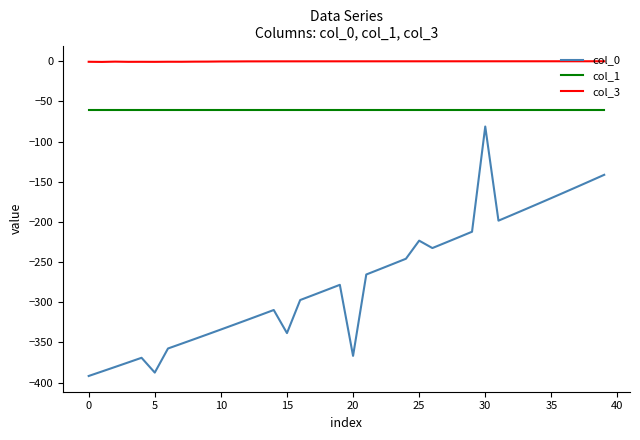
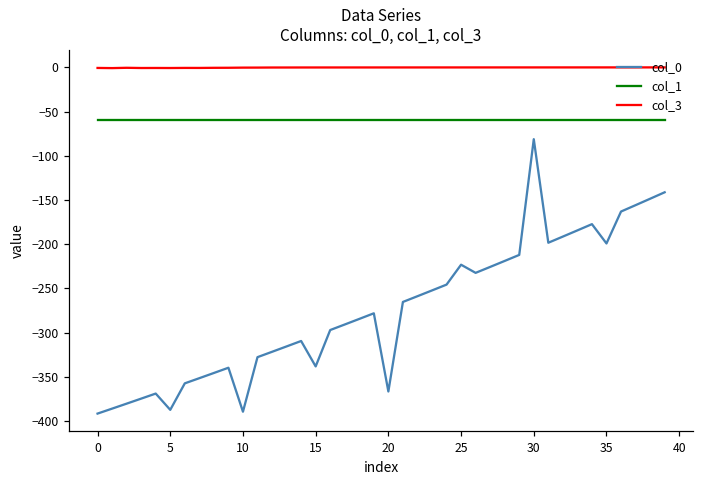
  {
    "col_0": {
      "0": -390,
      "5": -390,
-     "10": -330,
+     "10": -390,
      "15": -340,
      "20": -370,
      "25": -220,
      "30": -80,
-     "35": -170
+     "35": -200
    },
    "col_1": {
      "0": -60,
      "5": -60,
      "10": -60,
      "15": -60,
      "20": -60,
      "25": -60,
      "30": -60,
      "35": -60
    },
    "col_3": {
      "0": 0,
      "5": 0,
      "10": 0,
      "15": 0,
      "20": 0,
      "25": 0,
      "30": 0,
      "35": 0
    }
  }
